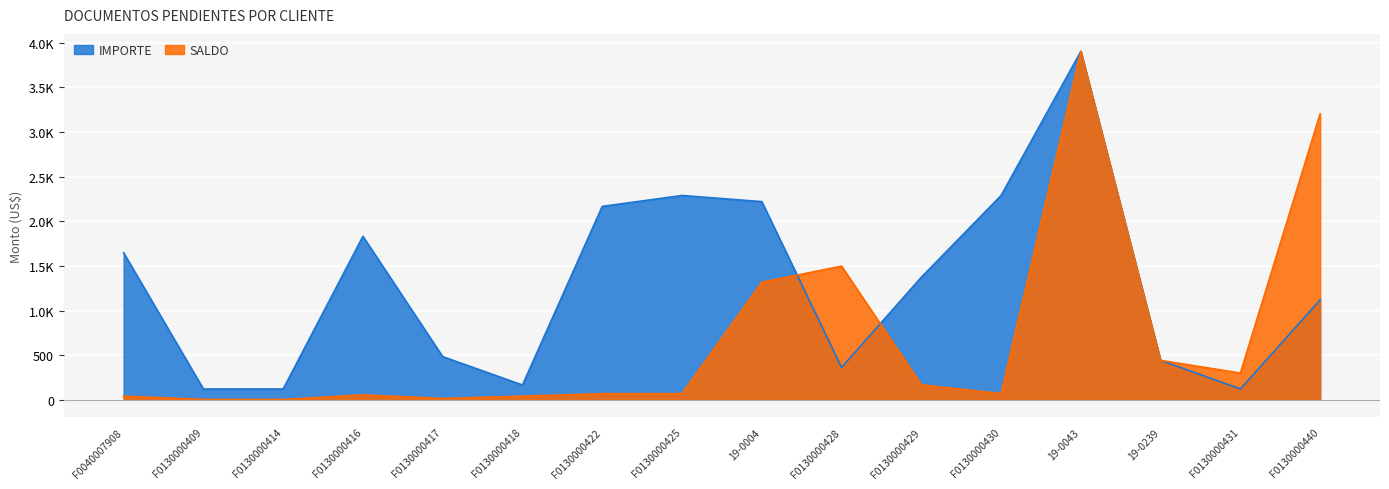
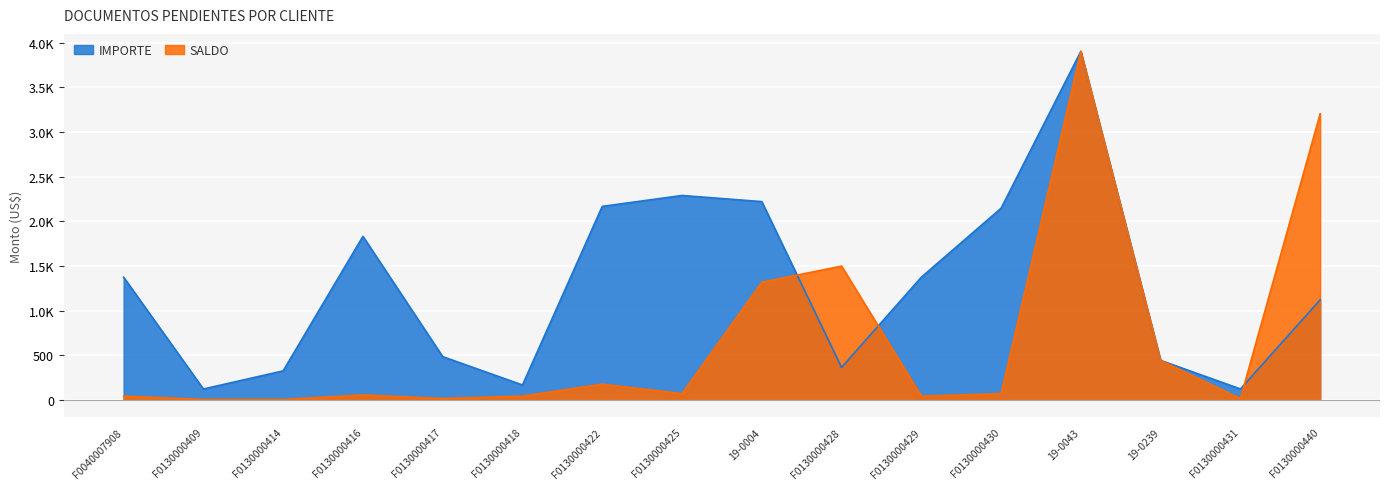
  {
    "IMPORTE": {
-     "F0040007908": 1600,
+     "F0040007908": 1400,
      "F0130000409": 100,
-     "F0130000414": 100,
+     "F0130000414": 300,
      "F0130000416": 1800,
      "F0130000417": 500,
      "F0130000418": 200,
      "F0130000422": 2200,
      "F0130000425": 2300,
      "19-0004": 2200,
      "F0130000428": 400,
      "F0130000429": 1400,
-     "F0130000430": 2300,
+     "F0130000430": 2100,
      "F0130000431": 100,
      "F0130000440": 1100
    },
    "SALDO": {
      "F0040007908": 0,
      "F0130000409": 0,
      "F0130000414": 0,
      "F0130000416": 100,
      "F0130000417": 0,
      "F0130000418": 0,
-     "F0130000422": 100,
+     "F0130000422": 200,
      "F0130000425": 100,
      "19-0004": 1300,
      "F0130000428": 1500,
-     "F0130000429": 200,
+     "F0130000429": 0,
      "F0130000430": 100,
-     "F0130000431": 300,
+     "F0130000431": 0,
      "F0130000440": 3200
    }
  }
